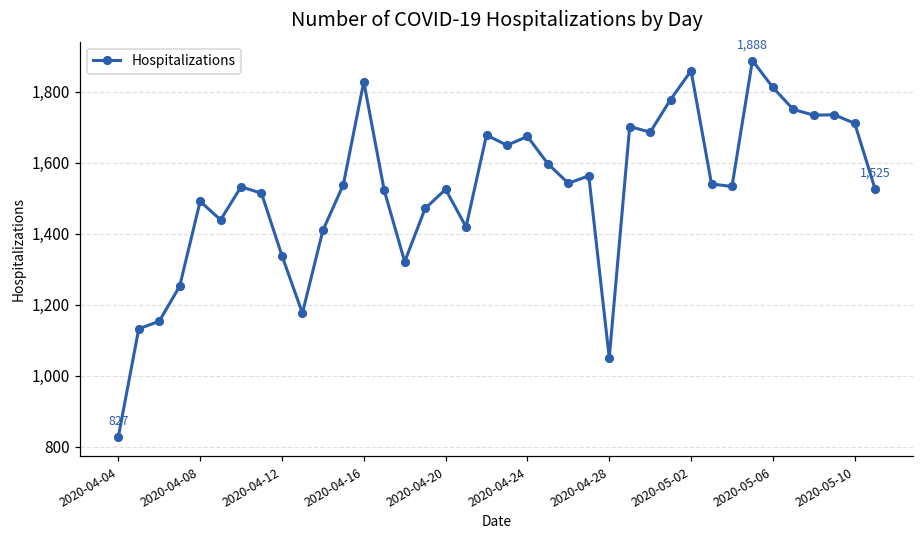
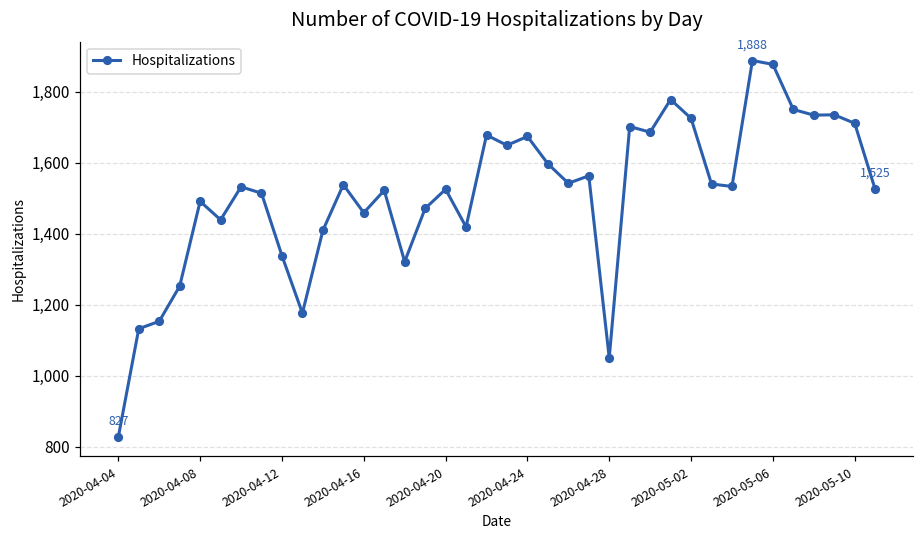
  {
    "2020-04-08": "1,490",
    "2020-04-12": "1,340",
-   "2020-04-16": "1,830",
+   "2020-04-16": "1,460",
    "2020-04-20": "1,530",
    "2020-04-24": "1,670",
    "2020-04-28": "1,050",
-   "2020-05-02": "1,860",
-   "2020-05-06": "1,810",
+   "2020-05-02": "1,730",
+   "2020-05-06": "1,880",
    "2020-05-10": "1,710"
  }
